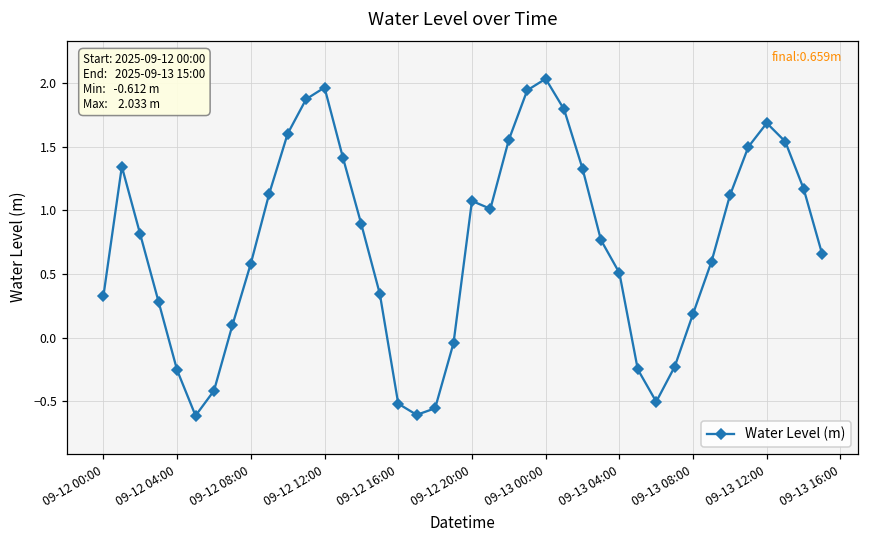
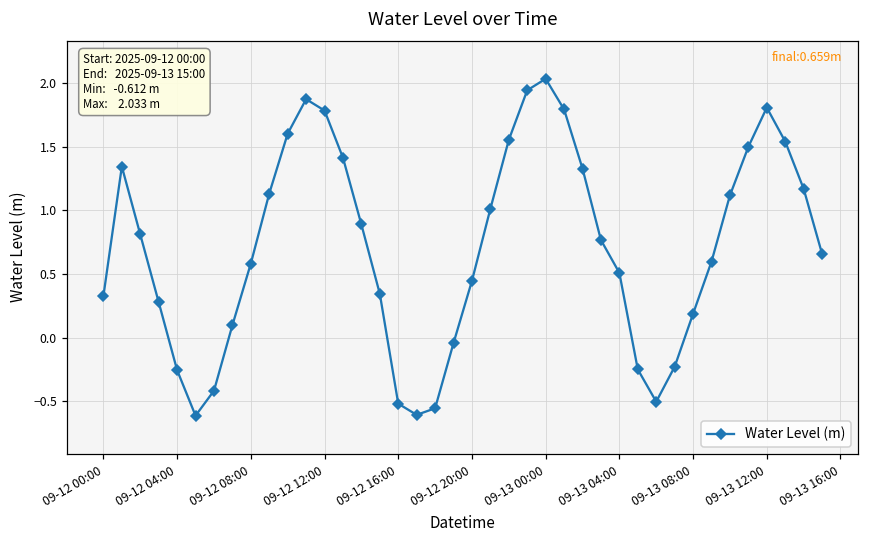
  {
    "09-12 00:00": 0.33,
    "09-12 04:00": -0.25,
    "09-12 08:00": 0.58,
-   "09-12 12:00": 1.96,
+   "09-12 12:00": 1.78,
    "09-12 16:00": -0.52,
-   "09-12 20:00": 1.07,
+   "09-12 20:00": 0.45,
    "09-13 00:00": 2.03,
    "09-13 04:00": 0.51,
    "09-13 08:00": 0.19,
-   "09-13 12:00": 1.69
+   "09-13 12:00": 1.81
  }
